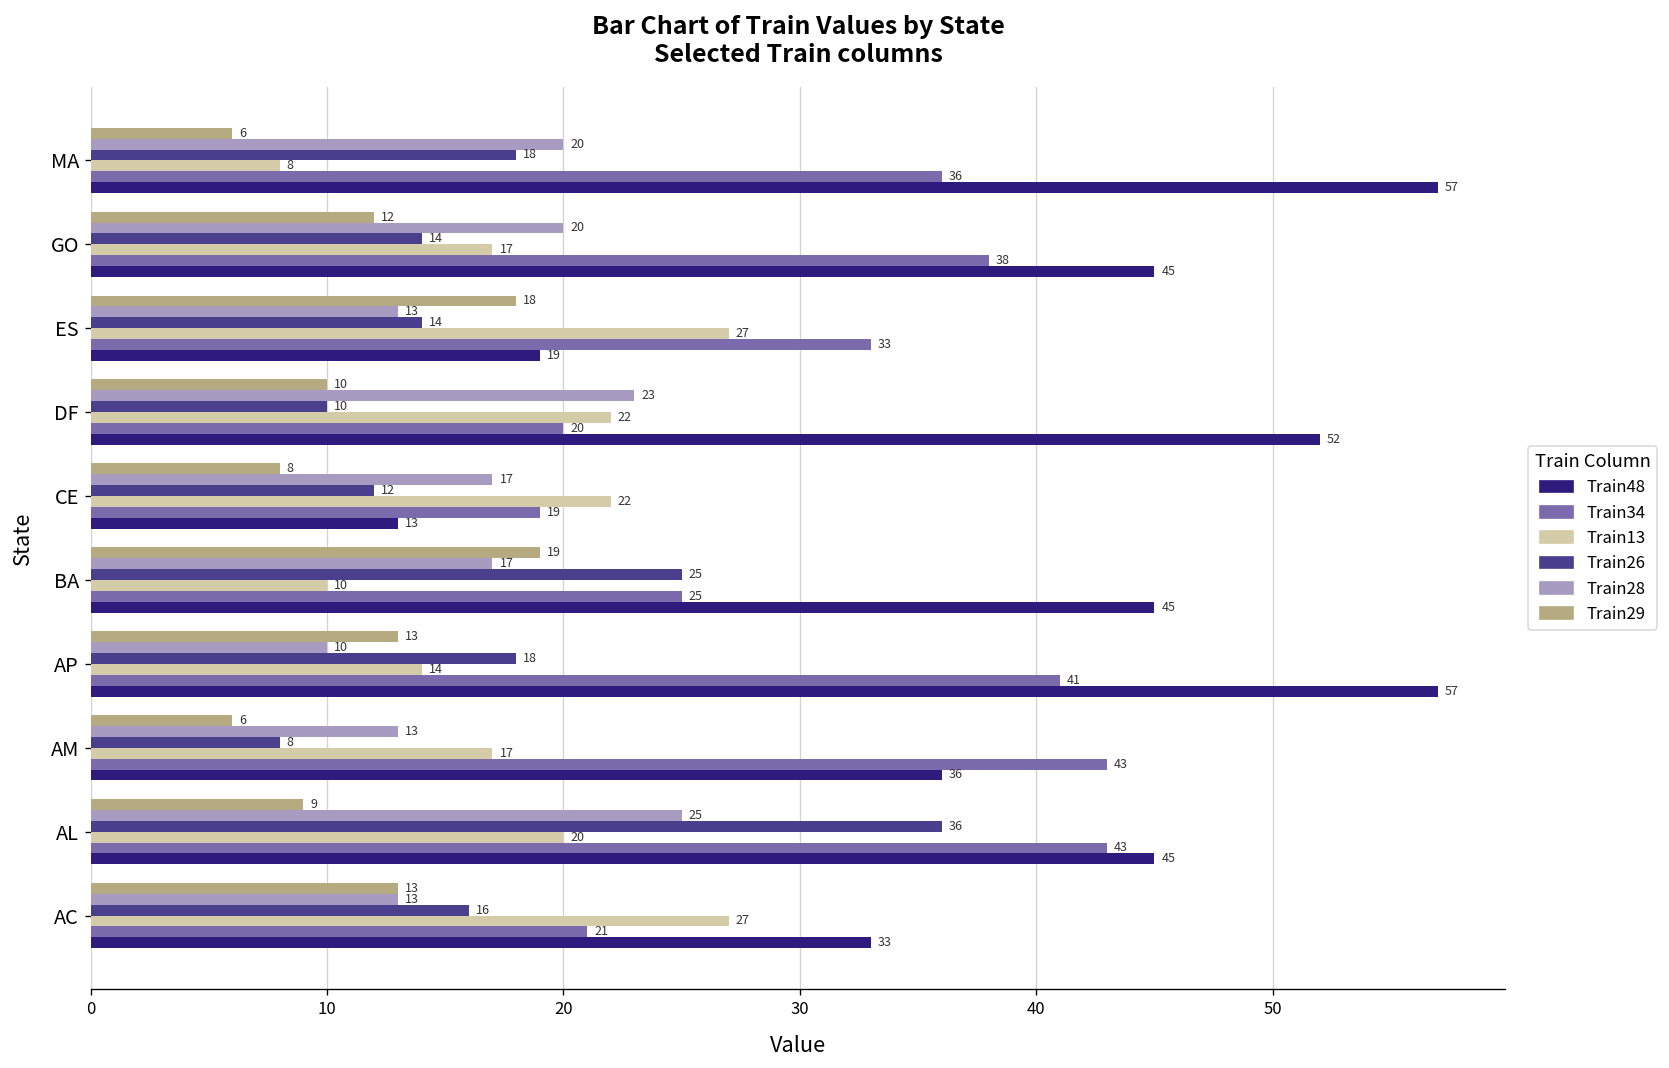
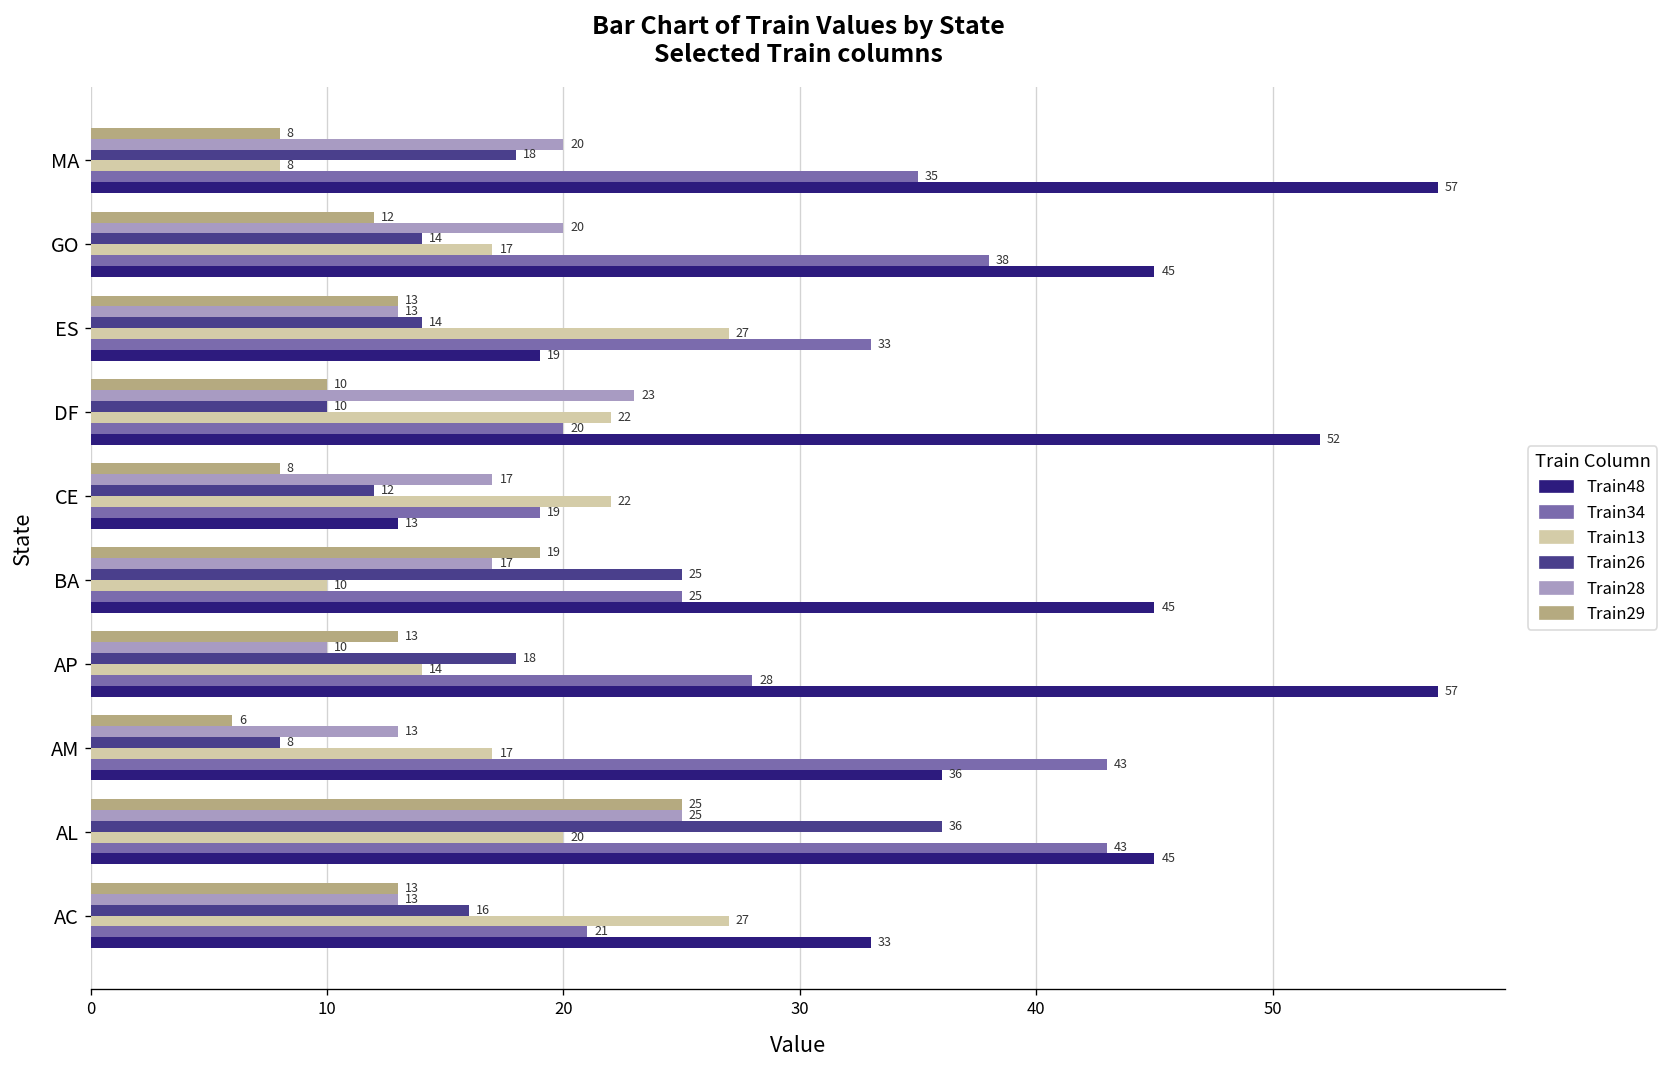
  {
    "Train34": {
-     "MA": 36,
+     "MA": 35,
      "GO": 38,
      "ES": 33,
      "DF": 20,
      "CE": 19,
      "BA": 25,
-     "AP": 41,
+     "AP": 28,
      "AM": 43,
      "AL": 43,
      "AC": 21
    },
    "Train13": {
      "MA": 8,
      "GO": 17,
      "ES": 27,
      "DF": 22,
      "CE": 22,
      "BA": 10,
      "AP": 14,
      "AM": 17,
      "AL": 20,
      "AC": 27
    },
    "Train28": {
      "MA": 20,
      "GO": 20,
      "ES": 13,
      "DF": 23,
      "CE": 17,
      "BA": 17,
      "AP": 10,
      "AM": 13,
      "AL": 25,
      "AC": 13
    },
    "Train29": {
-     "MA": 6,
+     "MA": 8,
      "GO": 12,
-     "ES": 18,
+     "ES": 13,
      "DF": 10,
      "CE": 8,
      "BA": 19,
      "AP": 13,
      "AM": 6,
-     "AL": 9,
+     "AL": 25,
      "AC": 13
    }
  }
